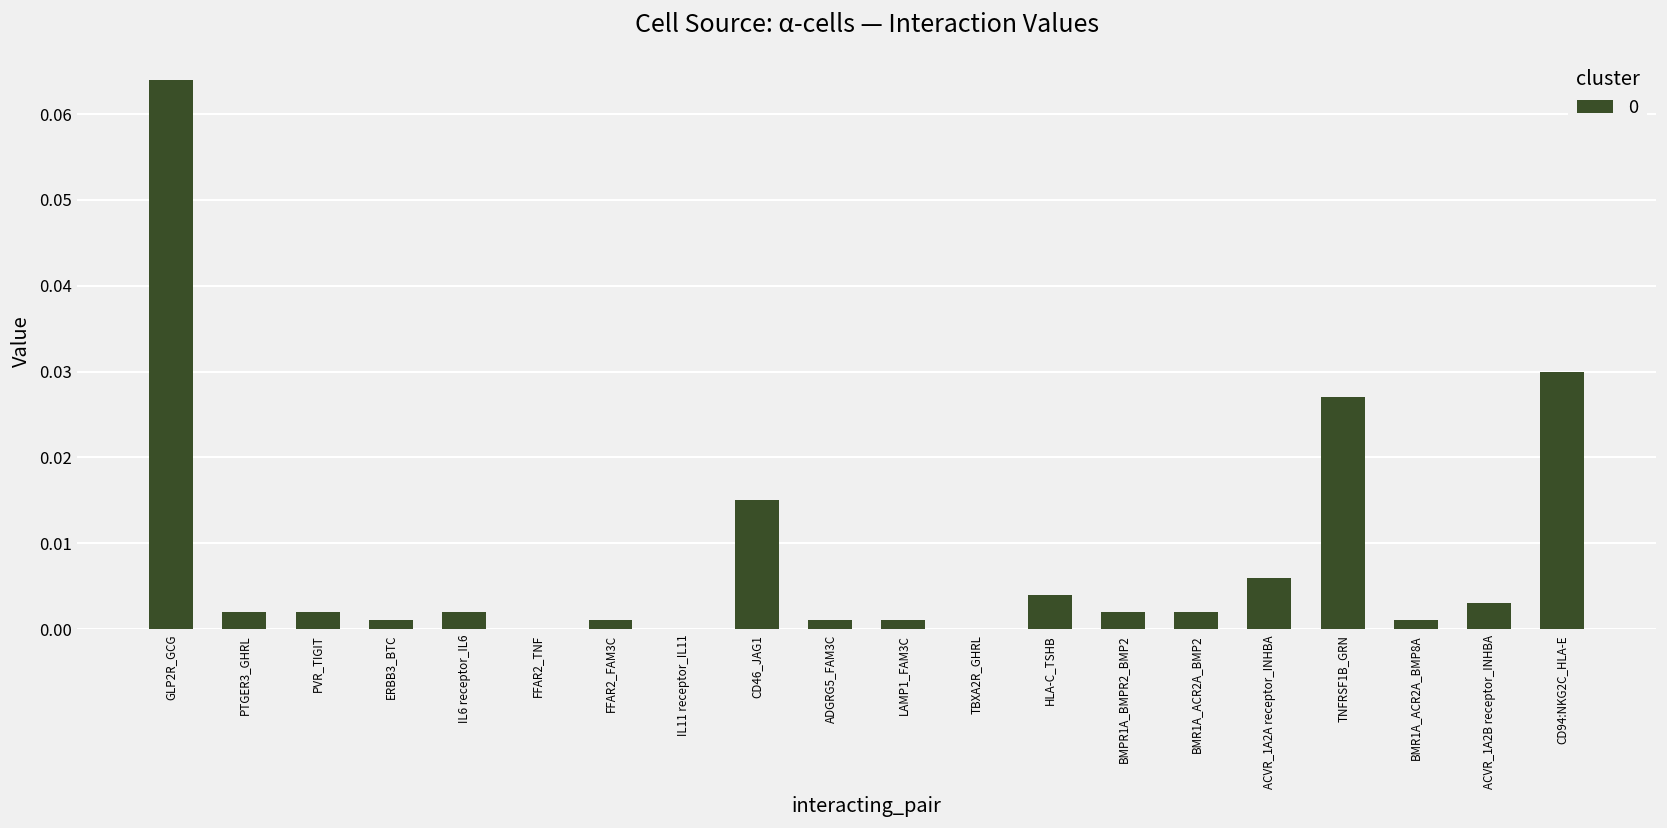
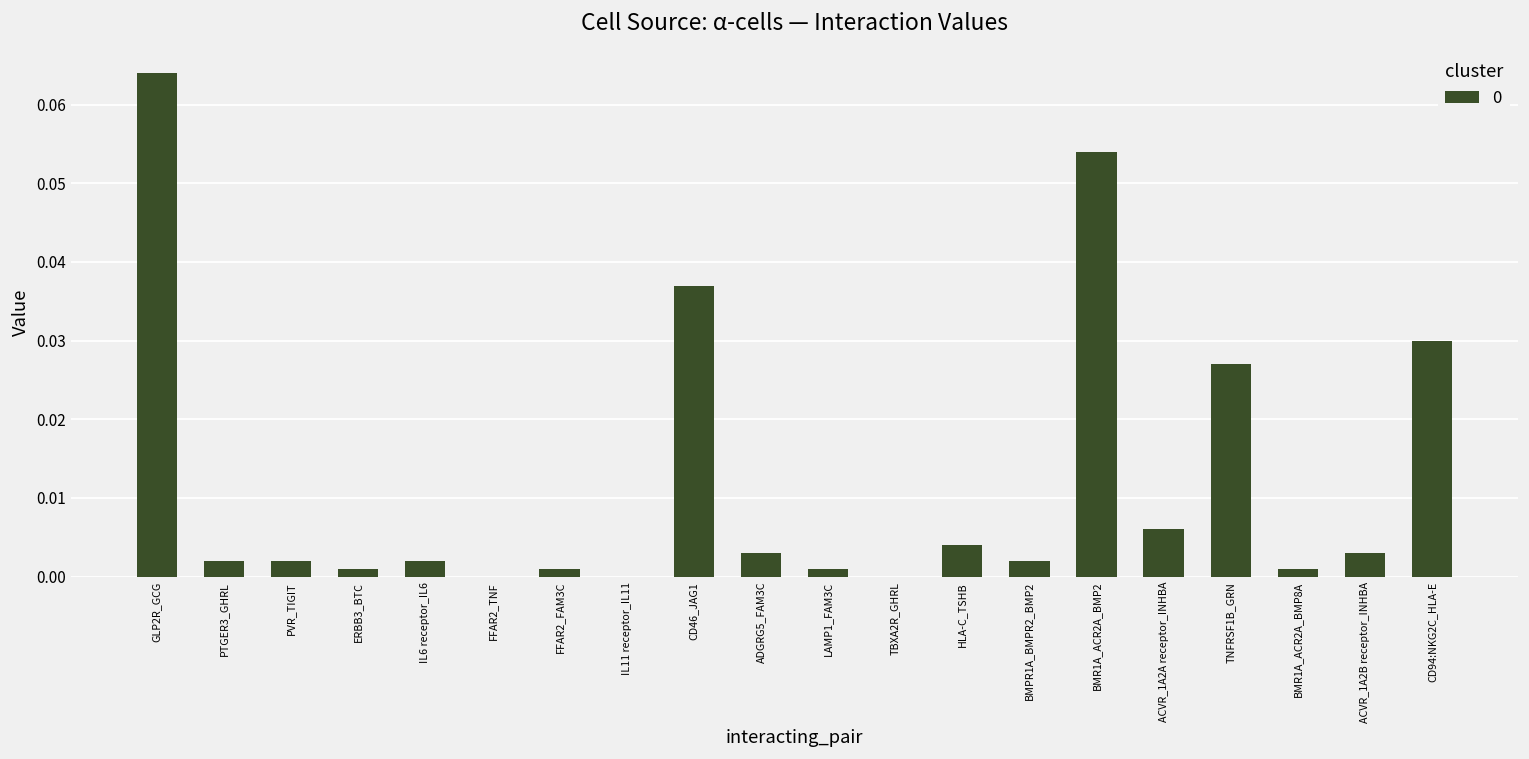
  {
    "GLP2R_GCG": 0.064,
    "PTGER3_GHRL": 0.002,
    "PVR_TIGIT": 0.002,
    "ERBB3_BTC": 0.001,
    "IL6 receptor_IL6": 0.002,
    "FFAR2_TNF": 0.000,
    "FFAR2_FAM3C": 0.001,
    "IL11 receptor_IL11": 0.000,
-   "CD46_JAG1": 0.015,
-   "ADGRG5_FAM3C": 0.001,
+   "CD46_JAG1": 0.037,
+   "ADGRG5_FAM3C": 0.003,
    "LAMP1_FAM3C": 0.001,
    "TBXA2R_GHRL": 0.000,
    "HLA-C_TSHB": 0.004,
    "BMPR1A_BMPR2_BMP2": 0.002,
-   "BMR1A_ACR2A_BMP2": 0.002,
+   "BMR1A_ACR2A_BMP2": 0.054,
    "ACVR_1A2A receptor_INHBA": 0.006,
    "TNFRSF1B_GRN": 0.027,
    "BMR1A_ACR2A_BMP8A": 0.001,
    "ACVR_1A2B receptor_INHBA": 0.003,
    "CD94:NKG2C_HLA-E": 0.030
  }
